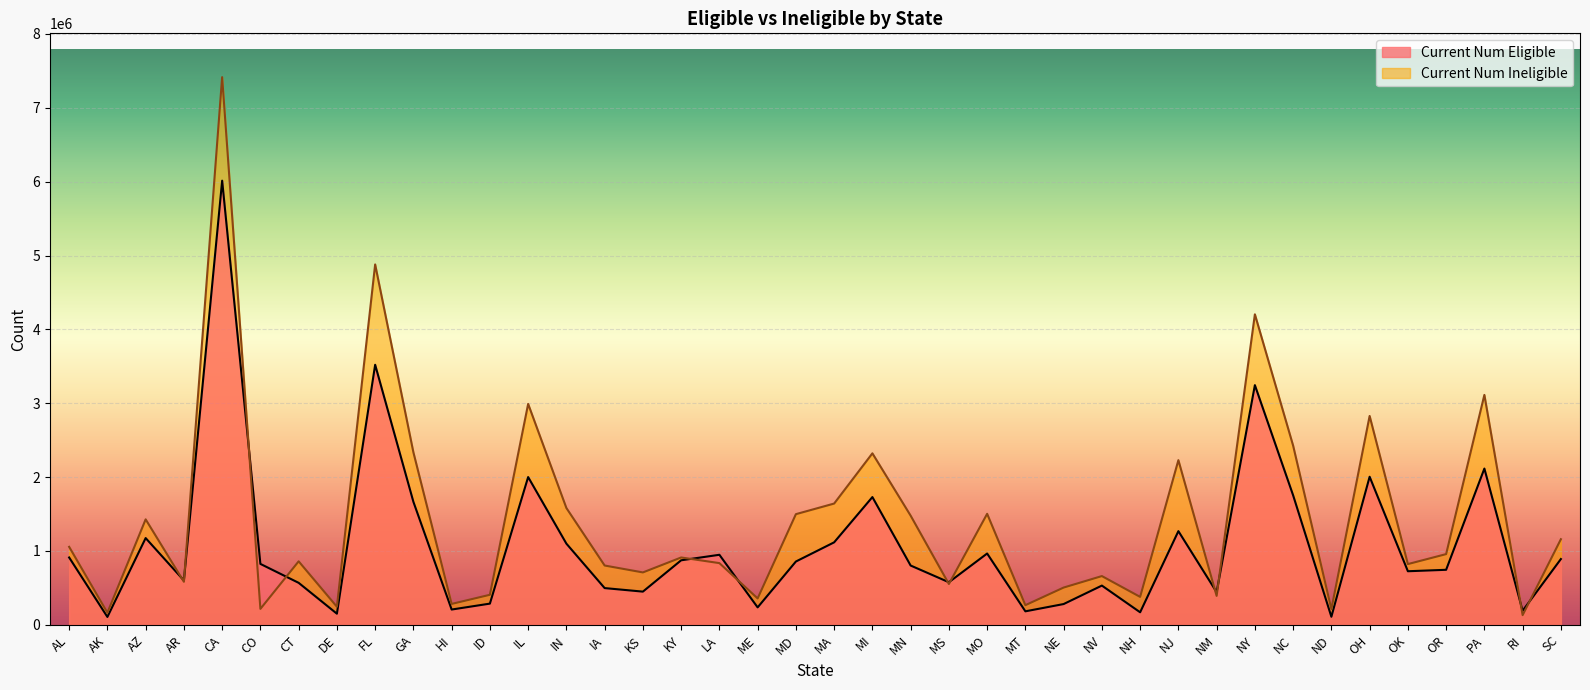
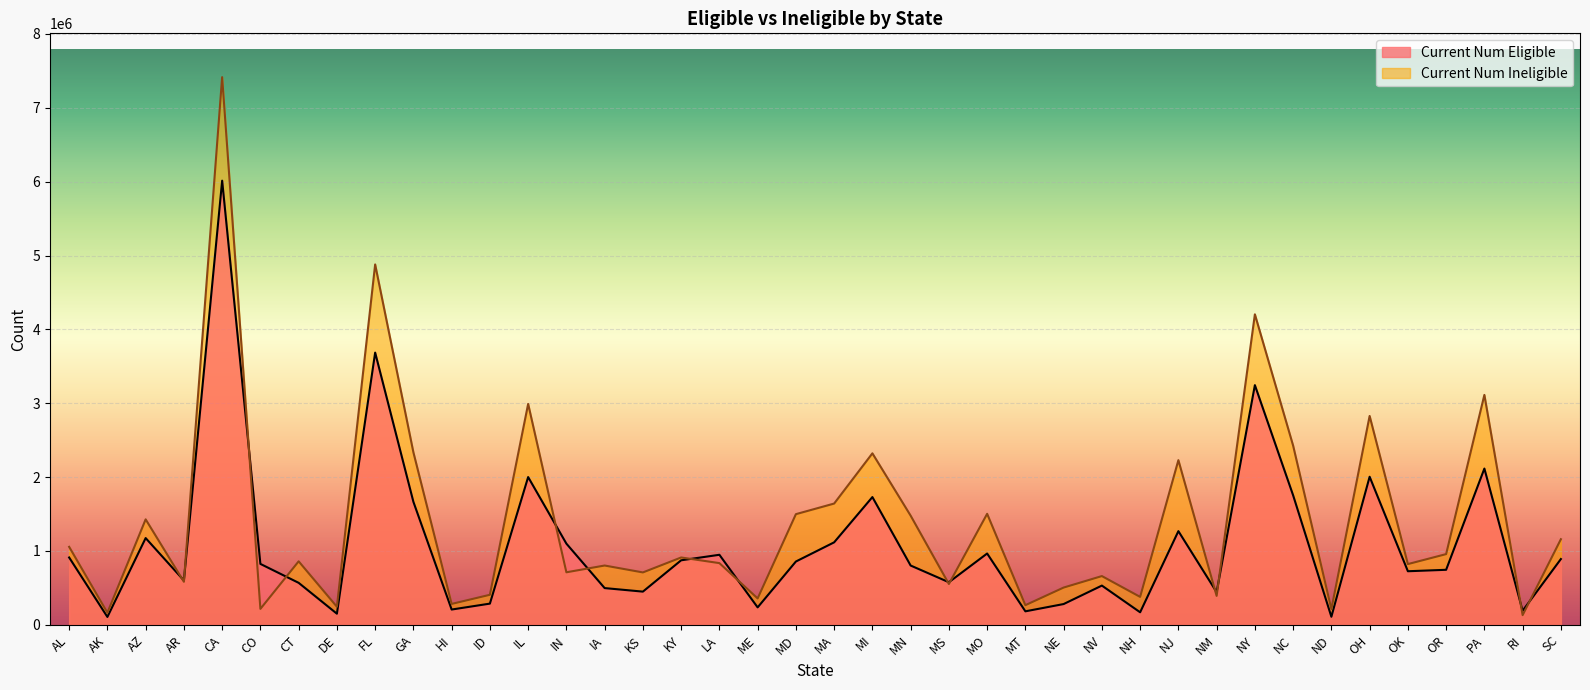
  {
    "Current Num Eligible": {
      "AL": 900000,
      "AK": 100000,
      "AZ": 1200000,
      "CA": 6000000,
      "CO": 800000,
      "CT": 600000,
      "DE": 200000,
-     "FL": 3500000,
+     "FL": 3700000,
      "GA": 1700000,
      "HI": 200000,
      "ID": 300000,
      "IL": 2000000,
      "IN": 1100000,
      "IA": 500000,
      "KS": 400000,
      "KY": 900000,
      "LA": 900000,
      "ME": 200000,
      "MD": 900000,
      "MA": 1100000,
      "MI": 1700000,
      "MN": 800000,
      "MO": 1000000,
      "MT": 200000,
      "NE": 300000,
      "NV": 500000,
      "NH": 200000,
      "NJ": 1300000,
      "NM": 400000,
      "NY": 3200000,
      "NC": 1800000,
      "ND": 100000,
      "OH": 2000000,
      "OK": 700000,
      "OR": 700000,
      "PA": 2100000,
      "RI": 200000,
      "SC": 900000
    },
    "Current Num Ineligible": {
      "AL": 1100000,
      "AK": 200000,
      "AZ": 1400000,
      "CA": 7400000,
      "CO": 200000,
      "CT": 900000,
      "DE": 200000,
      "FL": 4900000,
      "GA": 2300000,
      "HI": 300000,
      "ID": 400000,
      "IL": 3000000,
-     "IN": 1600000,
+     "IN": 700000,
      "IA": 800000,
      "KS": 700000,
      "KY": 900000,
      "LA": 800000,
      "ME": 400000,
      "MD": 1500000,
      "MA": 1600000,
      "MI": 2300000,
      "MN": 1500000,
      "MO": 1500000,
      "MT": 300000,
      "NE": 500000,
      "NV": 700000,
      "NH": 400000,
      "NJ": 2200000,
      "NM": 400000,
      "NY": 4200000,
      "NC": 2400000,
      "ND": 200000,
      "OH": 2800000,
      "OK": 800000,
      "OR": 1000000,
      "PA": 3100000,
      "RI": 100000,
      "SC": 1200000
    }
  }
